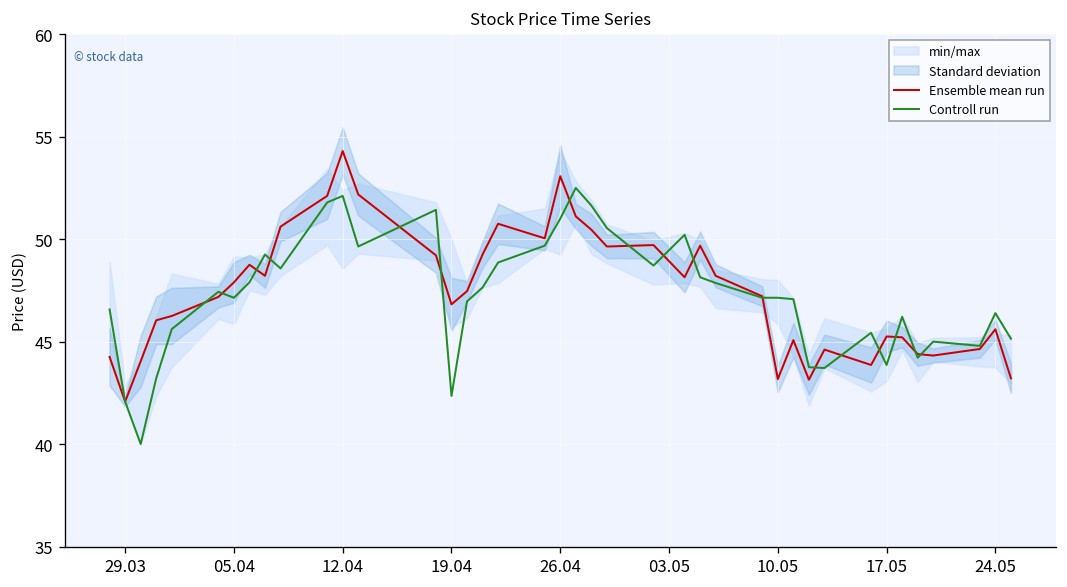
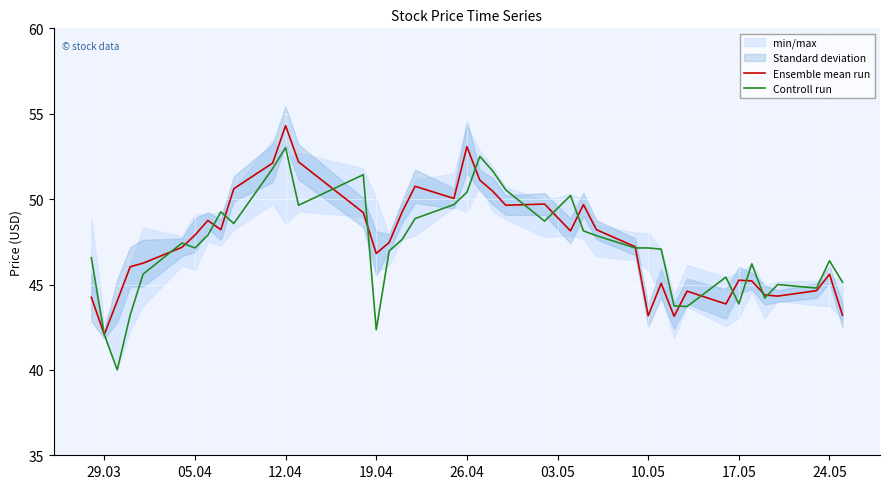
  {
    "Ensemble mean run": {
      "05.04": 47.9,
      "12.04": 54.3,
      "19.04": 46.8,
      "26.04": 53.1,
      "10.05": 43.2,
      "17.05": 45.3,
      "24.05": 45.6
    },
    "Controll run": {
      "05.04": 47.1,
-     "12.04": 52.1,
+     "12.04": 53.0,
      "19.04": 42.4,
-     "26.04": 51.0,
+     "26.04": 50.4,
      "10.05": 47.1,
      "17.05": 43.9,
      "24.05": 46.4
    }
  }
